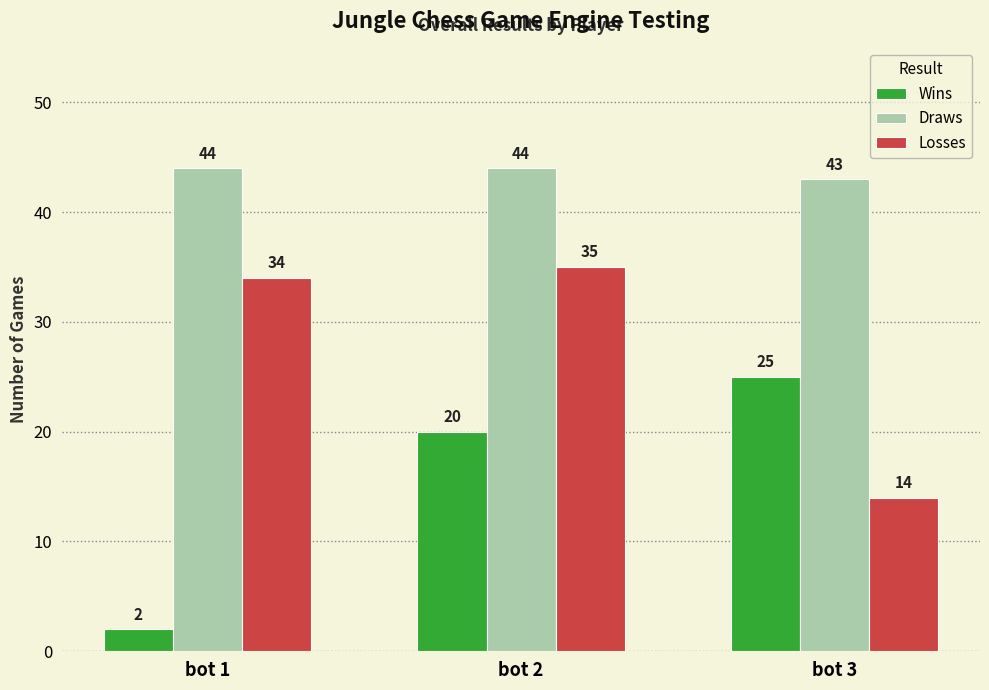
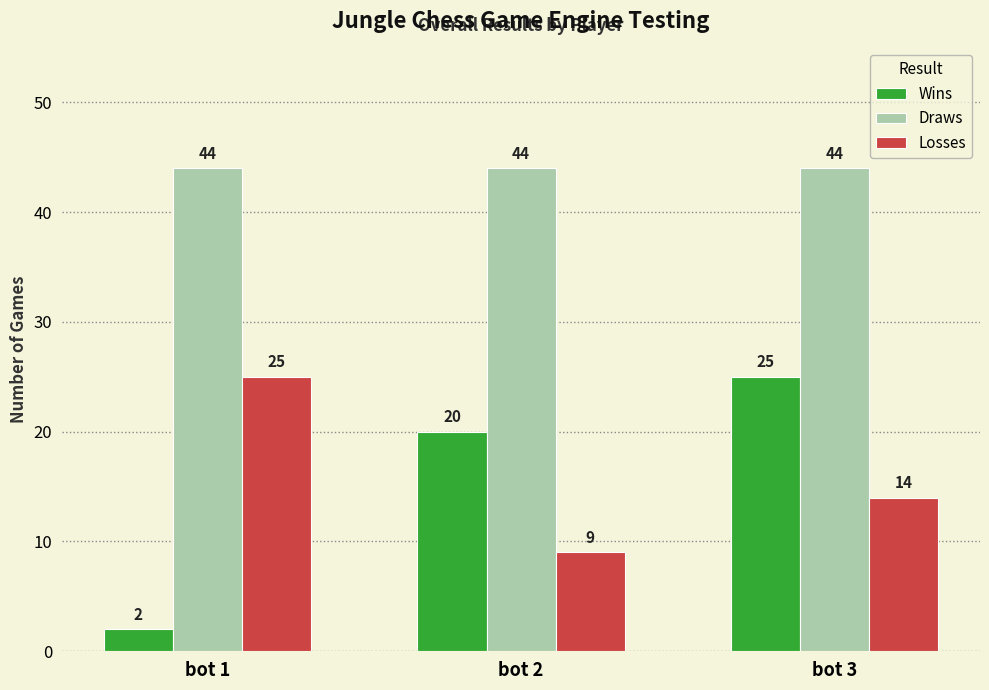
  {
    "Wins": {
      "bot 1": 2,
      "bot 2": 20,
      "bot 3": 25
    },
    "Draws": {
      "bot 1": 44,
      "bot 2": 44,
-     "bot 3": 43
+     "bot 3": 44
    },
    "Losses": {
-     "bot 1": 34,
-     "bot 2": 35,
+     "bot 1": 25,
+     "bot 2": 9,
      "bot 3": 14
    }
  }
